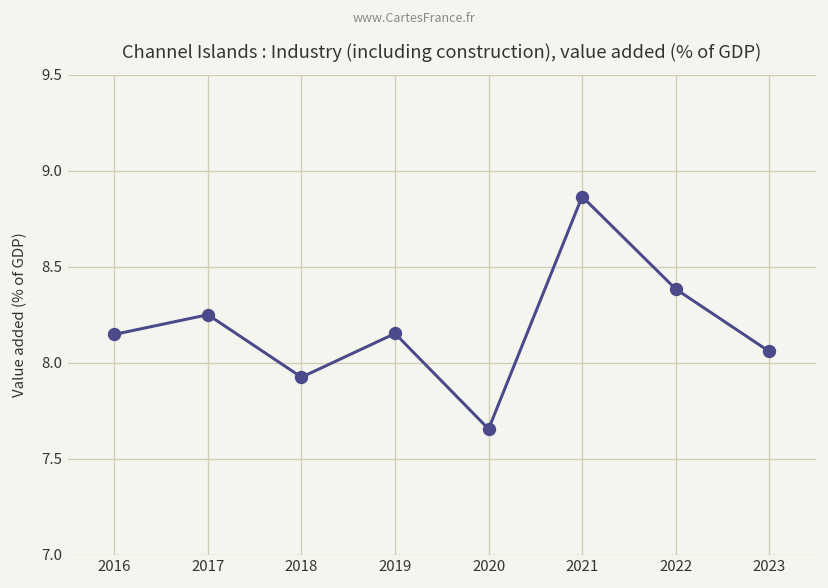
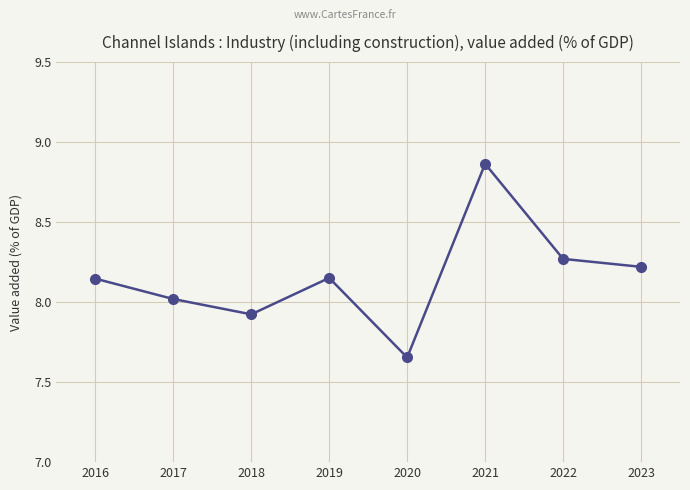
  {
    "2016": 8.15,
-   "2017": 8.25,
+   "2017": 8.02,
    "2018": 7.92,
    "2019": 8.15,
    "2020": 7.65,
    "2021": 8.86,
-   "2022": 8.38,
-   "2023": 8.06
+   "2022": 8.27,
+   "2023": 8.22
  }
